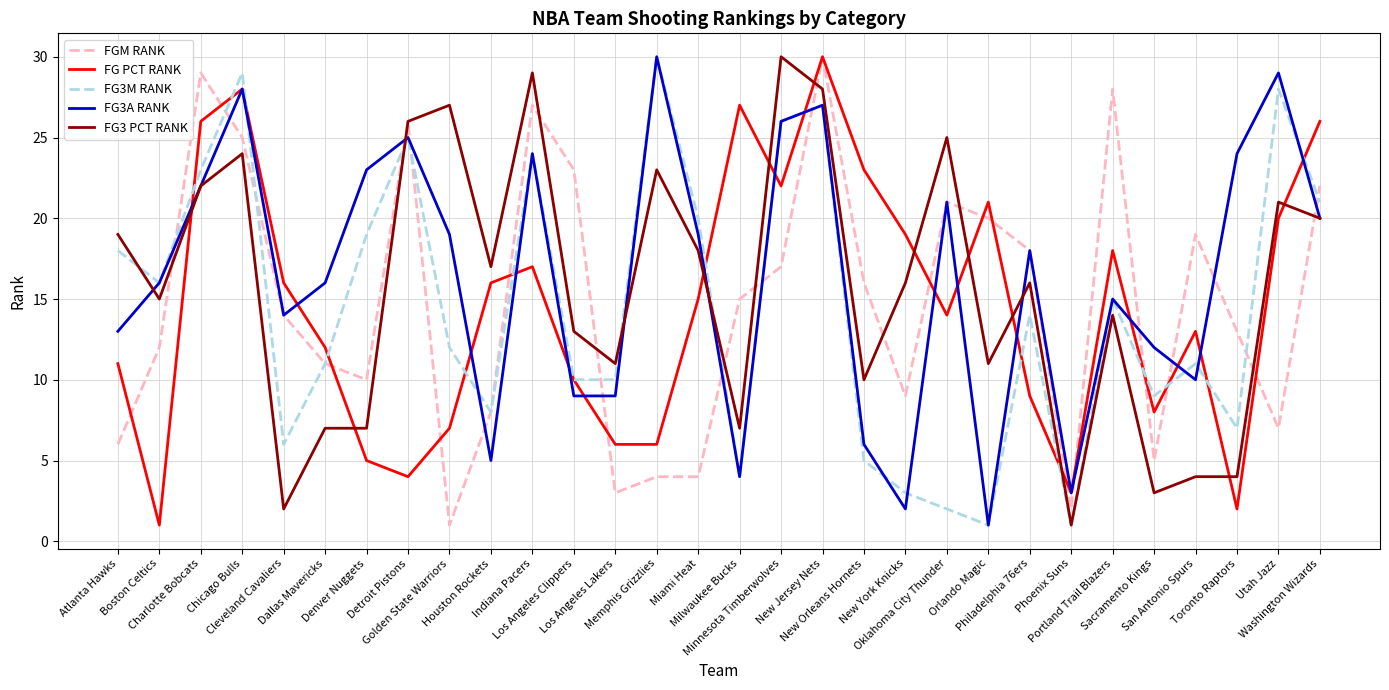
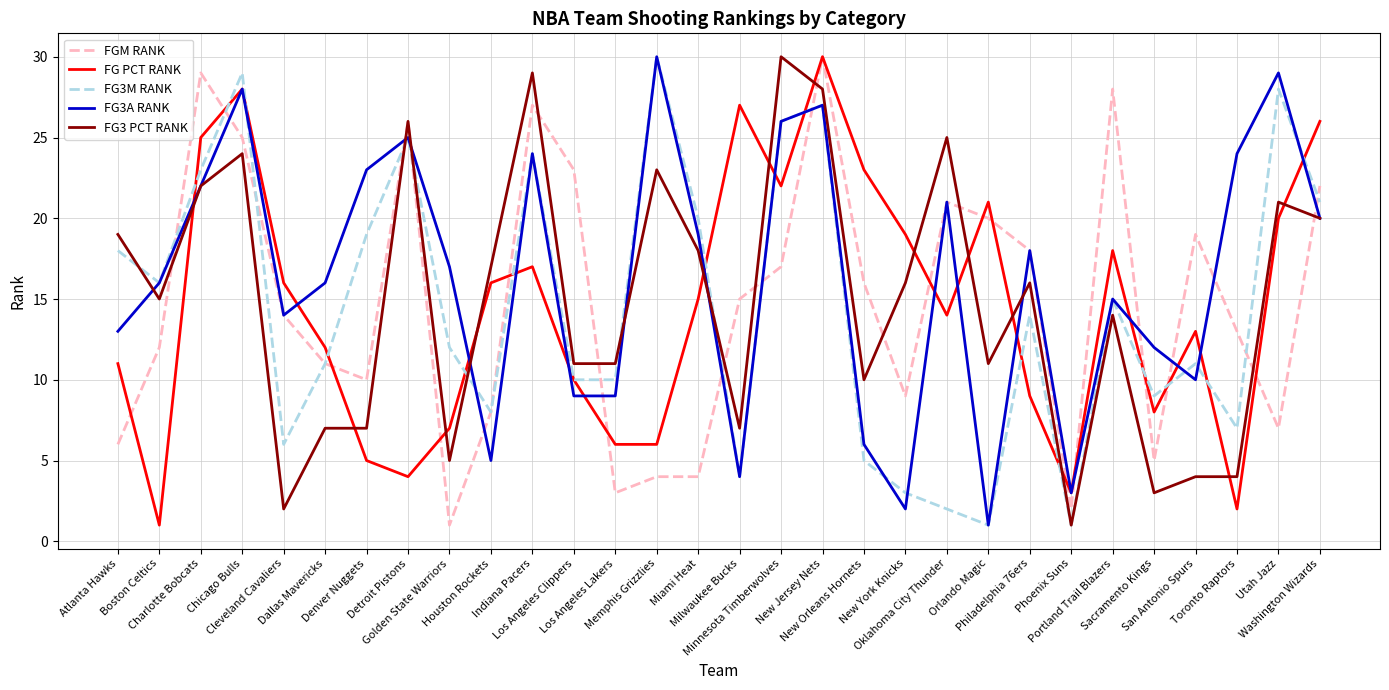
  {
    "FGM RANK": {
      "Atlanta Hawks": 6,
      "Boston Celtics": 12,
      "Charlotte Bobcats": 29,
      "Chicago Bulls": 25,
      "Denver Nuggets": 10,
      "Golden State Warriors": 1,
      "Indiana Pacers": 27,
      "Los Angeles Clippers": 23,
      "Los Angeles Lakers": 3,
      "Memphis Grizzlies": 4,
      "Miami Heat": 4,
      "Milwaukee Bucks": 15,
      "Minnesota Timberwolves": 17,
      "New Orleans Hornets": 16,
      "New York Knicks": 9,
      "Orlando Magic": 20,
      "Phoenix Suns": 2,
      "Portland Trail Blazers": 28,
      "Sacramento Kings": 5,
      "San Antonio Spurs": 19,
      "Toronto Raptors": 13,
      "Utah Jazz": 7,
      "Washington Wizards": 22
    },
    "FG PCT RANK": {
      "Atlanta Hawks": 11,
      "Boston Celtics": 1,
-     "Charlotte Bobcats": 26,
+     "Charlotte Bobcats": 25,
      "Cleveland Cavaliers": 16,
      "Dallas Mavericks": 12,
      "Denver Nuggets": 5,
      "Detroit Pistons": 4,
      "Golden State Warriors": 7,
      "Houston Rockets": 16,
      "Indiana Pacers": 17,
      "Los Angeles Lakers": 6,
      "Memphis Grizzlies": 6,
      "Miami Heat": 15,
      "Milwaukee Bucks": 27,
      "Minnesota Timberwolves": 22,
      "New Orleans Hornets": 23,
      "New York Knicks": 19,
      "Oklahoma City Thunder": 14,
      "Orlando Magic": 21,
      "Philadelphia 76ers": 9,
      "Portland Trail Blazers": 18,
      "Sacramento Kings": 8,
      "San Antonio Spurs": 13,
      "Toronto Raptors": 2,
      "Utah Jazz": 20,
      "Washington Wizards": 26
    },
    "FG3M RANK": {
      "Atlanta Hawks": 18,
      "Charlotte Bobcats": 23,
      "Chicago Bulls": 29,
      "Cleveland Cavaliers": 6,
      "Denver Nuggets": 19,
      "Golden State Warriors": 12,
      "Los Angeles Lakers": 10,
      "Miami Heat": 20,
      "New Orleans Hornets": 5,
      "New York Knicks": 3,
      "Oklahoma City Thunder": 2,
      "Philadelphia 76ers": 14,
      "Sacramento Kings": 9,
      "San Antonio Spurs": 11,
      "Toronto Raptors": 7,
      "Utah Jazz": 28,
      "Washington Wizards": 21
    },
    "FG3A RANK": {
      "Atlanta Hawks": 13,
      "Dallas Mavericks": 16,
      "Denver Nuggets": 23,
-     "Golden State Warriors": 19,
+     "Golden State Warriors": 17,
      "Houston Rockets": 5,
      "Los Angeles Clippers": 9,
      "Los Angeles Lakers": 9,
      "Miami Heat": 19,
      "New Orleans Hornets": 6,
      "New York Knicks": 2,
      "Sacramento Kings": 12,
      "San Antonio Spurs": 10,
      "Toronto Raptors": 24,
      "Utah Jazz": 29
    },
    "FG3 PCT RANK": {
      "Atlanta Hawks": 19,
      "Boston Celtics": 15,
      "Chicago Bulls": 24,
      "Cleveland Cavaliers": 2,
      "Dallas Mavericks": 7,
      "Denver Nuggets": 7,
-     "Golden State Warriors": 27,
+     "Golden State Warriors": 5,
      "Houston Rockets": 17,
      "Indiana Pacers": 29,
-     "Los Angeles Clippers": 13,
+     "Los Angeles Clippers": 11,
      "Los Angeles Lakers": 11,
      "Memphis Grizzlies": 23,
      "Miami Heat": 18,
      "Milwaukee Bucks": 7,
      "Minnesota Timberwolves": 30,
      "New Jersey Nets": 28,
      "New Orleans Hornets": 10,
      "New York Knicks": 16,
      "Oklahoma City Thunder": 25,
      "Orlando Magic": 11,
      "Philadelphia 76ers": 16,
      "Portland Trail Blazers": 14,
      "Sacramento Kings": 3,
      "San Antonio Spurs": 4,
      "Toronto Raptors": 4,
      "Utah Jazz": 21
    }
  }
